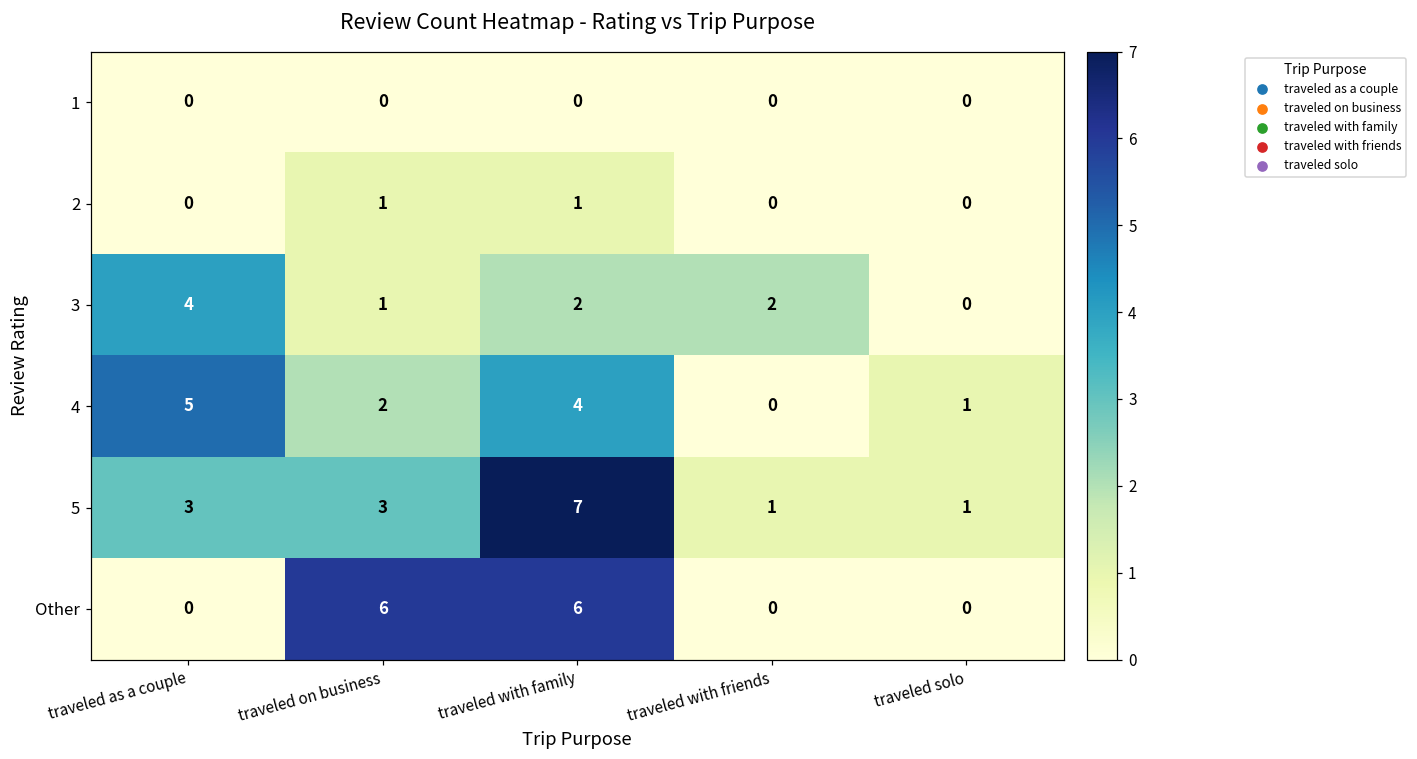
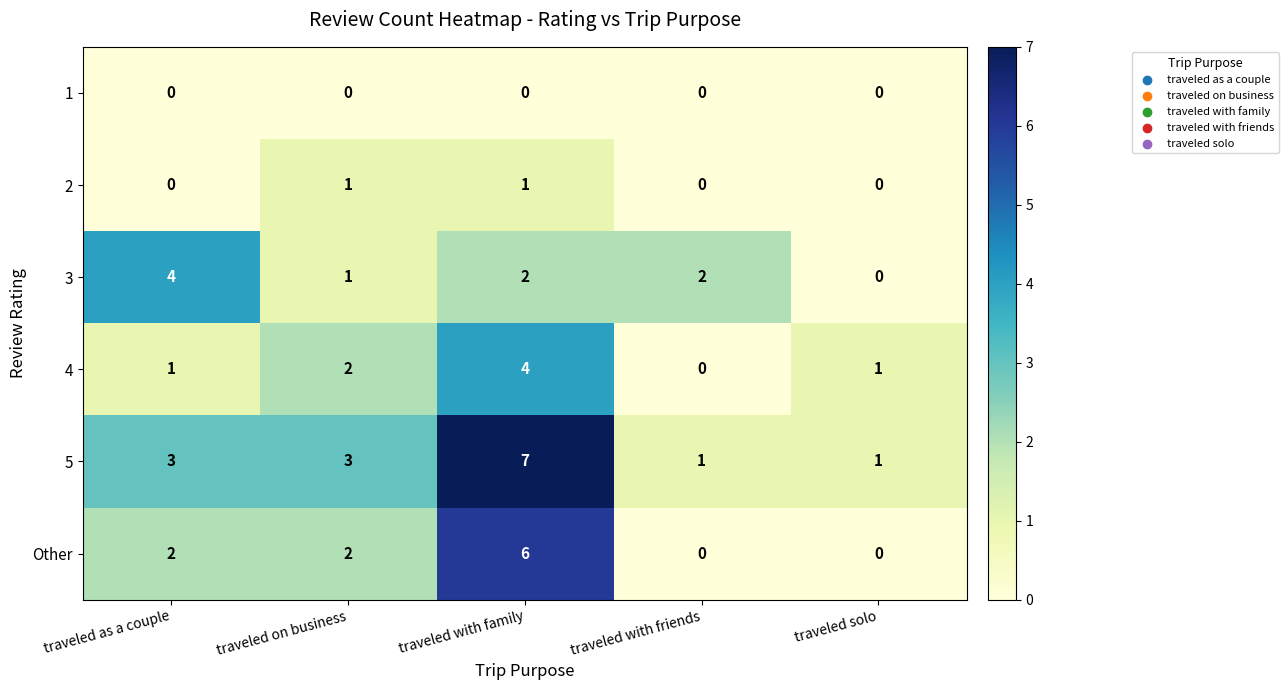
  {
    "1": {
      "traveled as a couple": 0,
      "traveled on business": 0,
      "traveled with family": 0,
      "traveled with friends": 0,
      "traveled solo": 0
    },
    "2": {
      "traveled as a couple": 0,
      "traveled on business": 1,
      "traveled with family": 1,
      "traveled with friends": 0,
      "traveled solo": 0
    },
    "3": {
      "traveled as a couple": 4,
      "traveled on business": 1,
      "traveled with family": 2,
      "traveled with friends": 2,
      "traveled solo": 0
    },
    "4": {
-     "traveled as a couple": 5,
+     "traveled as a couple": 1,
      "traveled on business": 2,
      "traveled with family": 4,
      "traveled with friends": 0,
      "traveled solo": 1
    },
    "5": {
      "traveled as a couple": 3,
      "traveled on business": 3,
      "traveled with family": 7,
      "traveled with friends": 1,
      "traveled solo": 1
    },
    "Other": {
-     "traveled as a couple": 0,
-     "traveled on business": 6,
+     "traveled as a couple": 2,
+     "traveled on business": 2,
      "traveled with family": 6,
      "traveled with friends": 0,
      "traveled solo": 0
    }
  }
